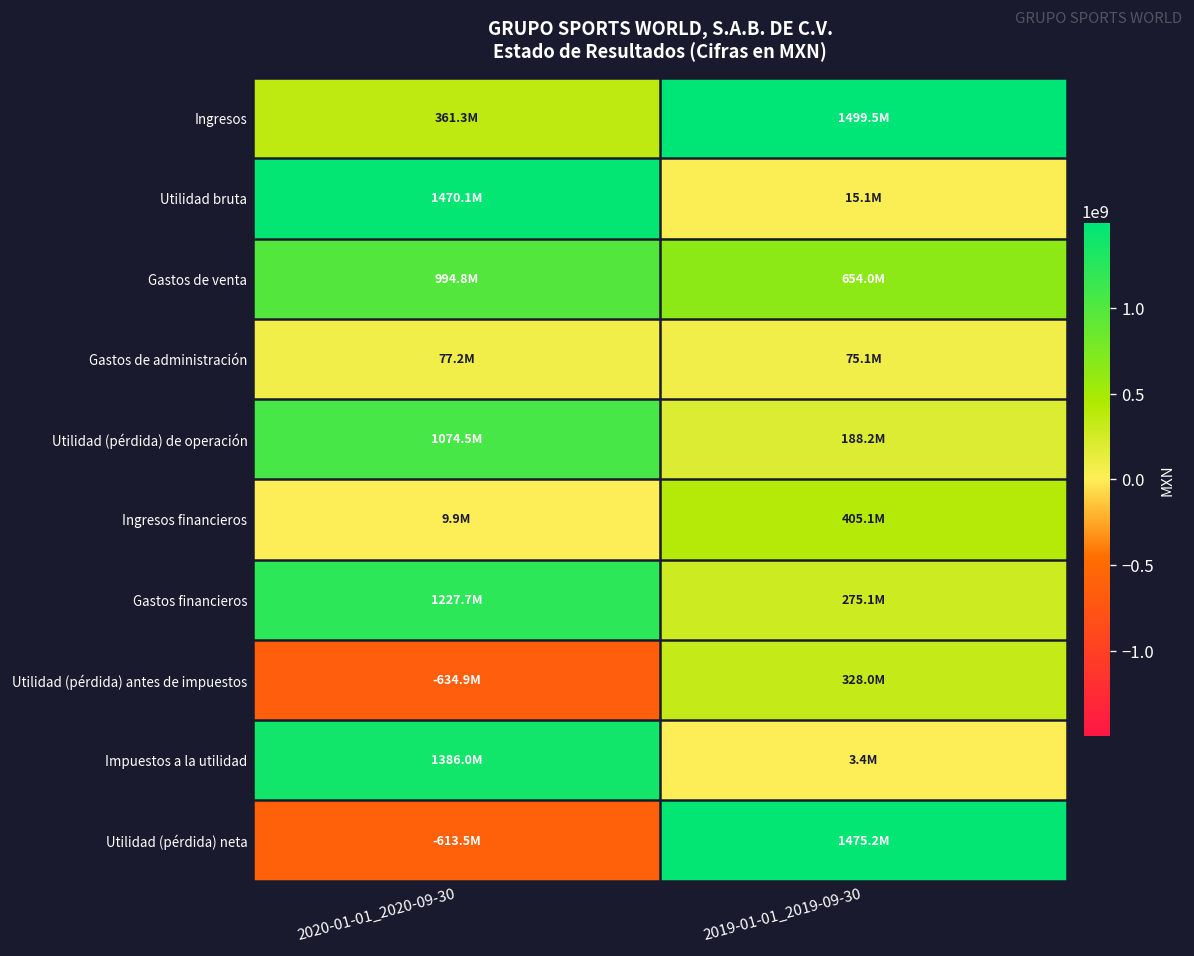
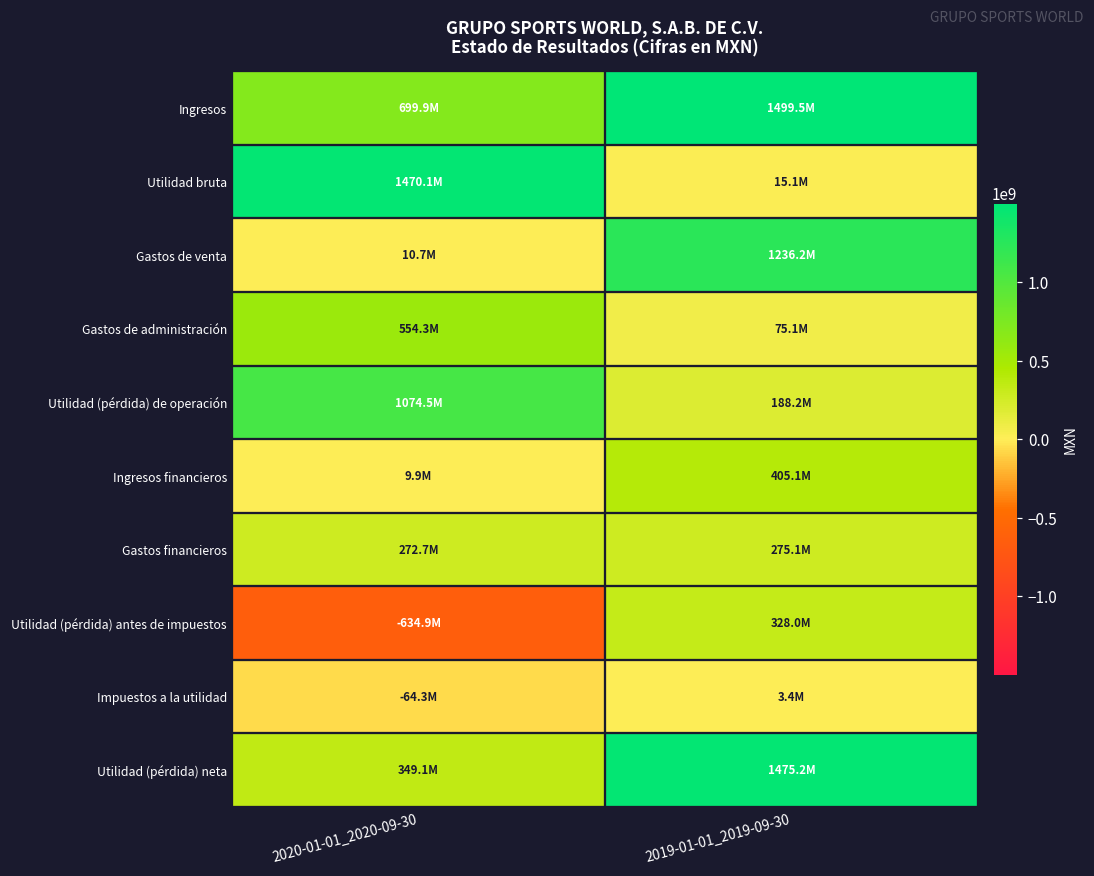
  {
    "Ingresos": {
-     "2020-01-01_2020-09-30": "361.3M",
+     "2020-01-01_2020-09-30": "699.9M",
      "2019-01-01_2019-09-30": "1499.5M"
    },
    "Utilidad bruta": {
      "2020-01-01_2020-09-30": "1470.1M",
      "2019-01-01_2019-09-30": "15.1M"
    },
    "Gastos de venta": {
-     "2020-01-01_2020-09-30": "994.8M",
-     "2019-01-01_2019-09-30": "654.0M"
+     "2020-01-01_2020-09-30": "10.7M",
+     "2019-01-01_2019-09-30": "1236.2M"
    },
    "Gastos de administración": {
-     "2020-01-01_2020-09-30": "77.2M",
+     "2020-01-01_2020-09-30": "554.3M",
      "2019-01-01_2019-09-30": "75.1M"
    },
    "Utilidad (pérdida) de operación": {
      "2020-01-01_2020-09-30": "1074.5M",
      "2019-01-01_2019-09-30": "188.2M"
    },
    "Ingresos financieros": {
      "2020-01-01_2020-09-30": "9.9M",
      "2019-01-01_2019-09-30": "405.1M"
    },
    "Gastos financieros": {
-     "2020-01-01_2020-09-30": "1227.7M",
+     "2020-01-01_2020-09-30": "272.7M",
      "2019-01-01_2019-09-30": "275.1M"
    },
    "Utilidad (pérdida) antes de impuestos": {
      "2020-01-01_2020-09-30": "-634.9M",
      "2019-01-01_2019-09-30": "328.0M"
    },
    "Impuestos a la utilidad": {
-     "2020-01-01_2020-09-30": "1386.0M",
+     "2020-01-01_2020-09-30": "-64.3M",
      "2019-01-01_2019-09-30": "3.4M"
    },
    "Utilidad (pérdida) neta": {
-     "2020-01-01_2020-09-30": "-613.5M",
+     "2020-01-01_2020-09-30": "349.1M",
      "2019-01-01_2019-09-30": "1475.2M"
    }
  }
